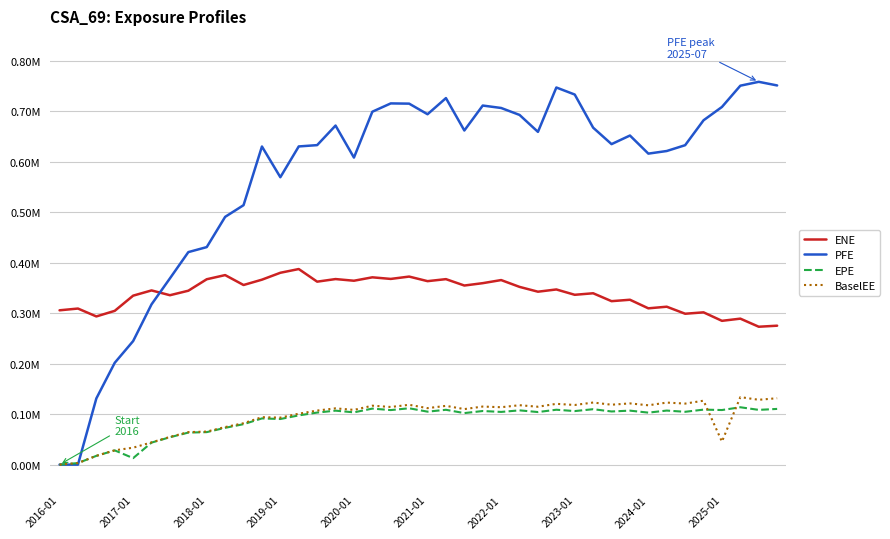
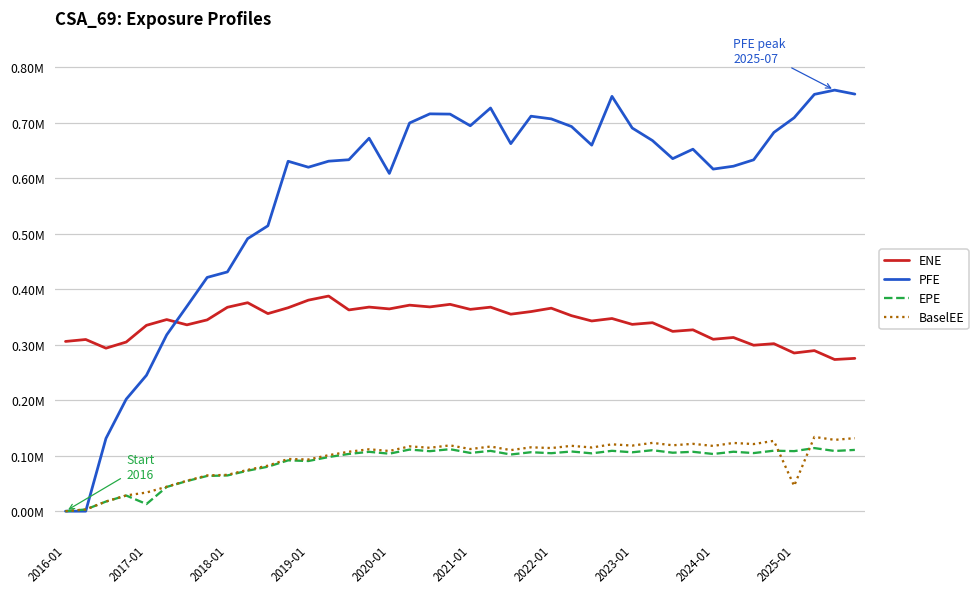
  {
    "ENE": {
      "2016-01": 310000,
      "2017-01": 330000,
      "2018-01": 370000,
      "2019-01": 380000,
      "2020-01": 360000,
      "2021-01": 360000,
      "2022-01": 370000,
      "2023-01": 340000,
      "2024-01": 310000,
      "2025-01": 290000
    },
    "PFE": {
      "2017-01": 240000,
      "2018-01": 430000,
-     "2019-01": 570000,
+     "2019-01": 620000,
      "2020-01": 610000,
      "2021-01": 690000,
      "2022-01": 710000,
-     "2023-01": 730000,
+     "2023-01": 690000,
      "2024-01": 620000,
      "2025-01": 710000
    },
    "EPE": {
      "2021-01": 100000,
      "2022-01": 100000,
      "2023-01": 110000,
      "2024-01": 100000,
      "2025-01": 110000
    },
    "BaselEE": {
      "2021-01": 110000,
      "2022-01": 110000,
      "2023-01": 120000,
      "2024-01": 120000,
      "2025-01": 50000
    }
  }
